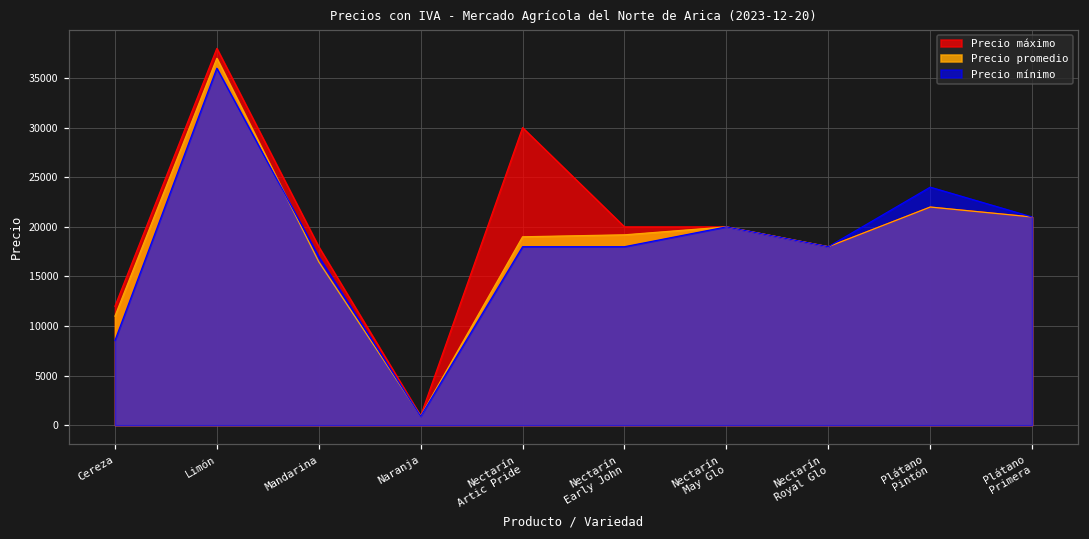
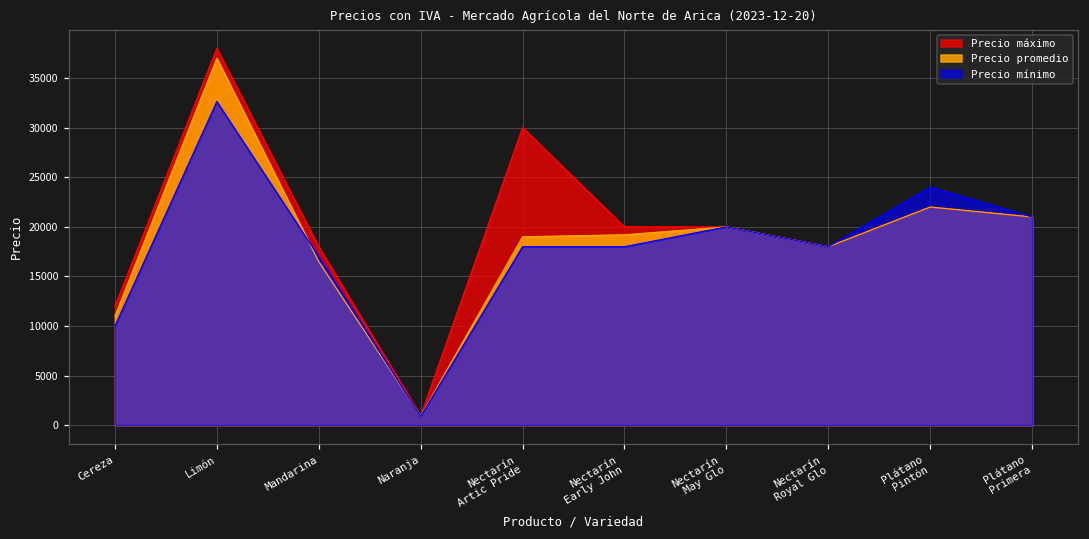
  {
    "Precio máximo": {
      "Cereza": 12000,
      "Limón": 38000,
      "Mandarina": 18000,
      "Nectarín Artic Pride": 30000,
      "Nectarín Early John": 20000
    },
    "Precio promedio": {
      "Cereza": 11000,
      "Limón": 37000,
      "Mandarina": 16000,
      "Nectarín Artic Pride": 19000,
      "Nectarín Early John": 19000
    },
    "Precio mínimo": {
-     "Cereza": 9000,
-     "Limón": 36000,
+     "Cereza": 10000,
+     "Limón": 33000,
      "Mandarina": 17000,
      "Nectarín Artic Pride": 18000,
      "Nectarín Early John": 18000,
      "Plátano Pintón": 24000
    }
  }
